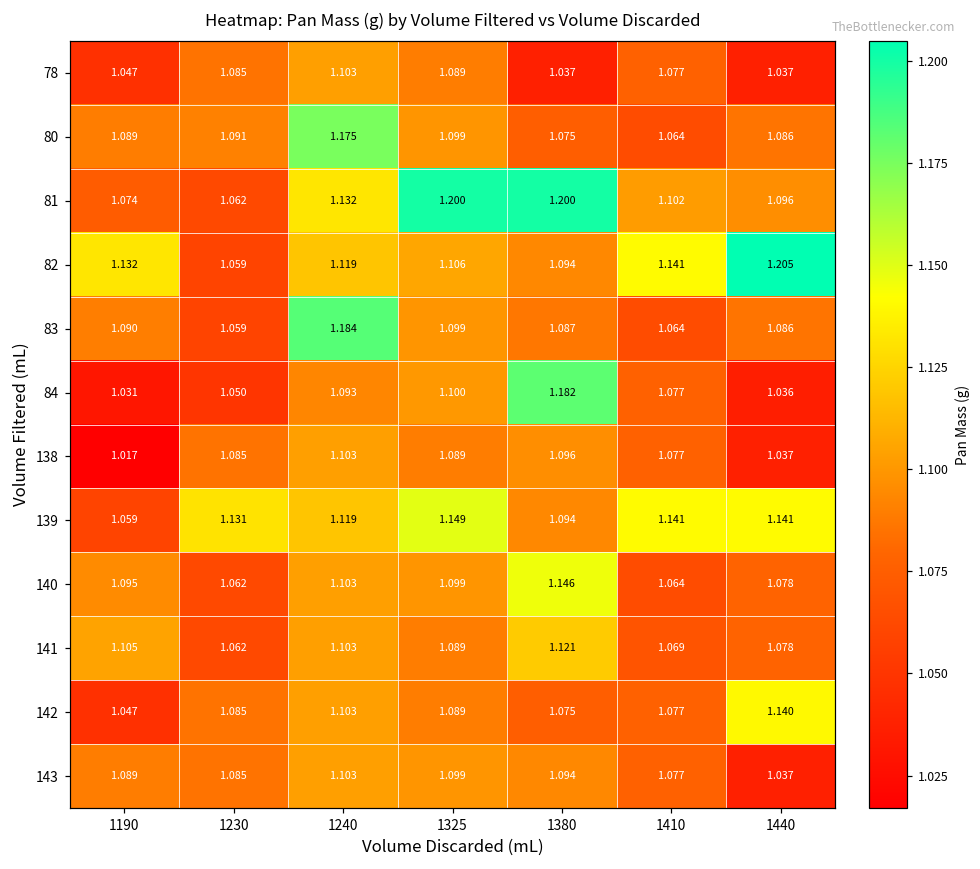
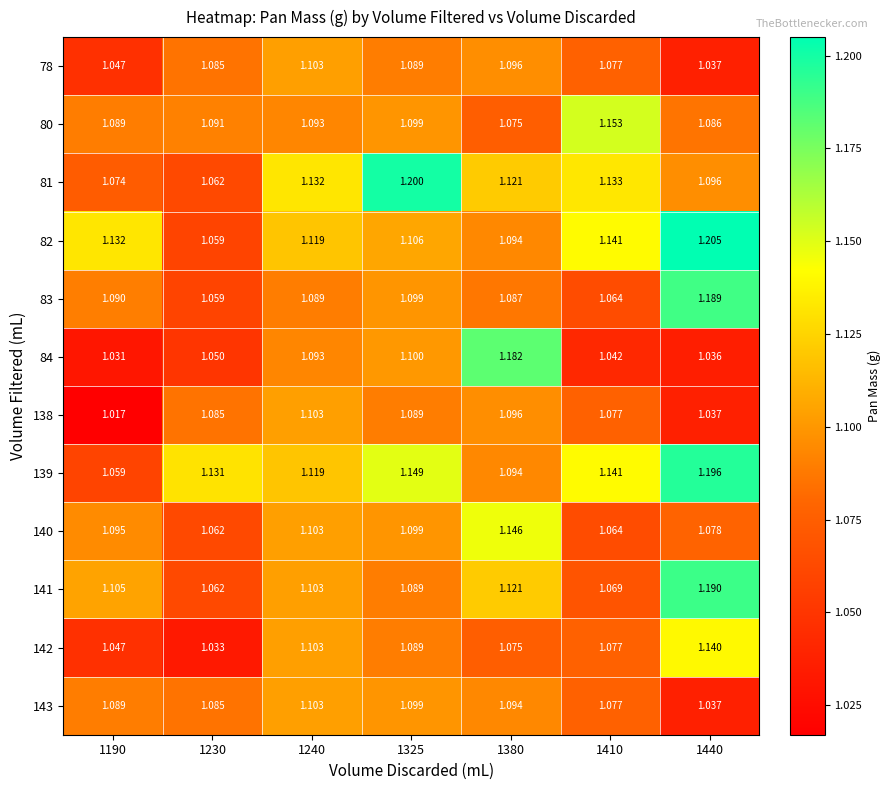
  {
    "78": {
      "1190": 1.047,
      "1230": 1.085,
      "1240": 1.103,
      "1325": 1.089,
-     "1380": 1.037,
+     "1380": 1.096,
      "1410": 1.077,
      "1440": 1.037
    },
    "80": {
      "1190": 1.089,
      "1230": 1.091,
-     "1240": 1.175,
+     "1240": 1.093,
      "1325": 1.099,
      "1380": 1.075,
-     "1410": 1.064,
+     "1410": 1.153,
      "1440": 1.086
    },
    "81": {
      "1190": 1.074,
      "1230": 1.062,
      "1240": 1.132,
      "1325": 1.200,
-     "1380": 1.200,
-     "1410": 1.102,
+     "1380": 1.121,
+     "1410": 1.133,
      "1440": 1.096
    },
    "82": {
      "1190": 1.132,
      "1230": 1.059,
      "1240": 1.119,
      "1325": 1.106,
      "1380": 1.094,
      "1410": 1.141,
      "1440": 1.205
    },
    "83": {
      "1190": 1.090,
      "1230": 1.059,
-     "1240": 1.184,
+     "1240": 1.089,
      "1325": 1.099,
      "1380": 1.087,
      "1410": 1.064,
-     "1440": 1.086
+     "1440": 1.189
    },
    "84": {
      "1190": 1.031,
      "1230": 1.050,
      "1240": 1.093,
      "1325": 1.100,
      "1380": 1.182,
-     "1410": 1.077,
+     "1410": 1.042,
      "1440": 1.036
    },
    "138": {
      "1190": 1.017,
      "1230": 1.085,
      "1240": 1.103,
      "1325": 1.089,
      "1380": 1.096,
      "1410": 1.077,
      "1440": 1.037
    },
    "139": {
      "1190": 1.059,
      "1230": 1.131,
      "1240": 1.119,
      "1325": 1.149,
      "1380": 1.094,
      "1410": 1.141,
-     "1440": 1.141
+     "1440": 1.196
    },
    "140": {
      "1190": 1.095,
      "1230": 1.062,
      "1240": 1.103,
      "1325": 1.099,
      "1380": 1.146,
      "1410": 1.064,
      "1440": 1.078
    },
    "141": {
      "1190": 1.105,
      "1230": 1.062,
      "1240": 1.103,
      "1325": 1.089,
      "1380": 1.121,
      "1410": 1.069,
-     "1440": 1.078
+     "1440": 1.190
    },
    "142": {
      "1190": 1.047,
-     "1230": 1.085,
+     "1230": 1.033,
      "1240": 1.103,
      "1325": 1.089,
      "1380": 1.075,
      "1410": 1.077,
      "1440": 1.140
    },
    "143": {
      "1190": 1.089,
      "1230": 1.085,
      "1240": 1.103,
      "1325": 1.099,
      "1380": 1.094,
      "1410": 1.077,
      "1440": 1.037
    }
  }
